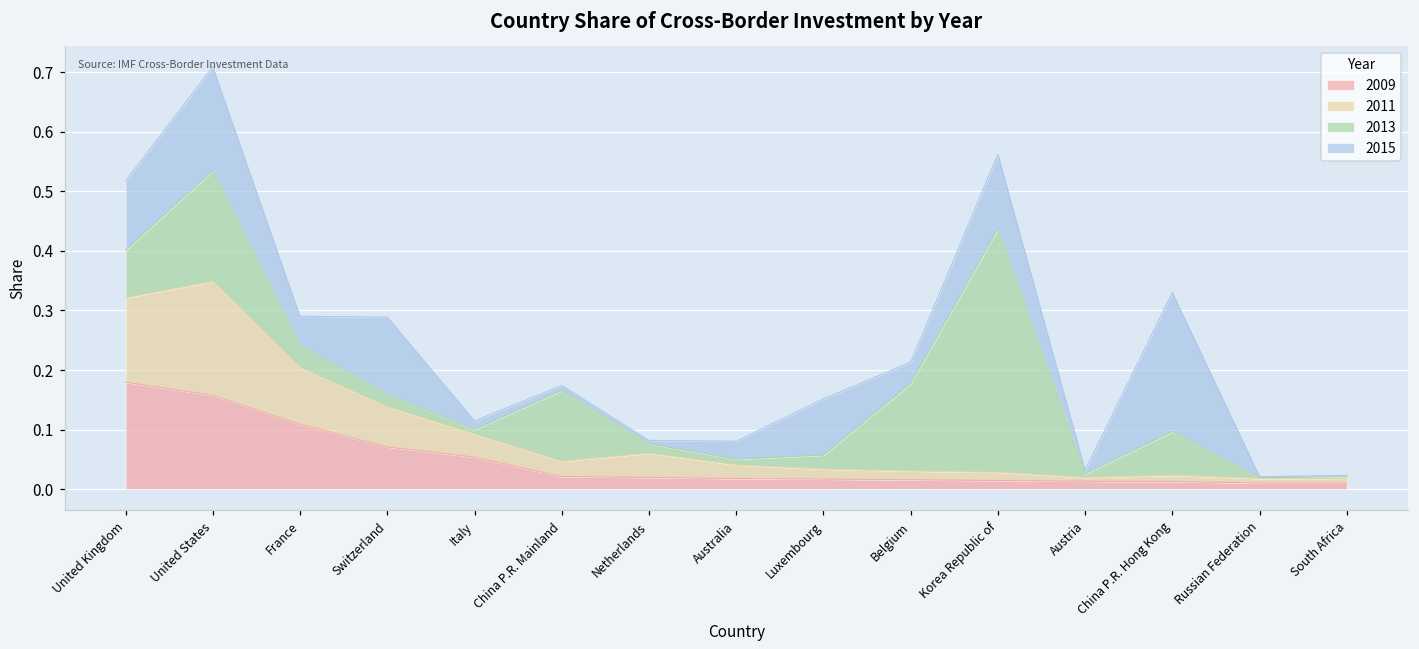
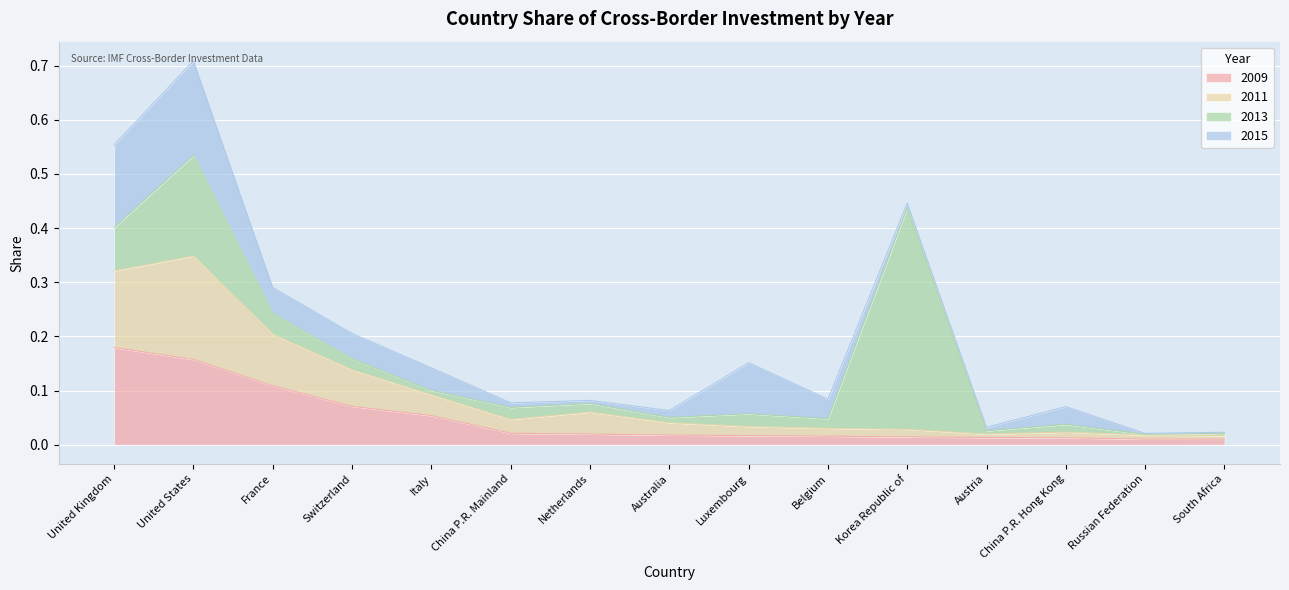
  {
    "2013": {
      "United Kingdom": 0.08,
      "United States": 0.19,
      "France": 0.04,
      "Switzerland": 0.02,
      "Italy": 0.01,
-     "China P.R. Mainland": 0.12,
+     "China P.R. Mainland": 0.02,
      "Netherlands": 0.02,
      "Australia": 0.01,
      "Luxembourg": 0.02,
-     "Belgium": 0.15,
+     "Belgium": 0.02,
      "Korea Republic of": 0.41,
      "Austria": 0.01,
-     "China P.R. Hong Kong": 0.07
+     "China P.R. Hong Kong": 0.01
    },
    "2015": {
-     "United Kingdom": 0.12,
+     "United Kingdom": 0.15,
      "United States": 0.17,
      "France": 0.05,
-     "Switzerland": 0.13,
-     "Italy": 0.01,
+     "Switzerland": 0.05,
+     "Italy": 0.04,
      "China P.R. Mainland": 0.01,
      "Netherlands": 0.01,
-     "Australia": 0.03,
+     "Australia": 0.01,
      "Luxembourg": 0.09,
      "Belgium": 0.04,
-     "Korea Republic of": 0.13,
+     "Korea Republic of": 0.01,
      "Austria": 0.01,
-     "China P.R. Hong Kong": 0.23
+     "China P.R. Hong Kong": 0.03
    }
  }
